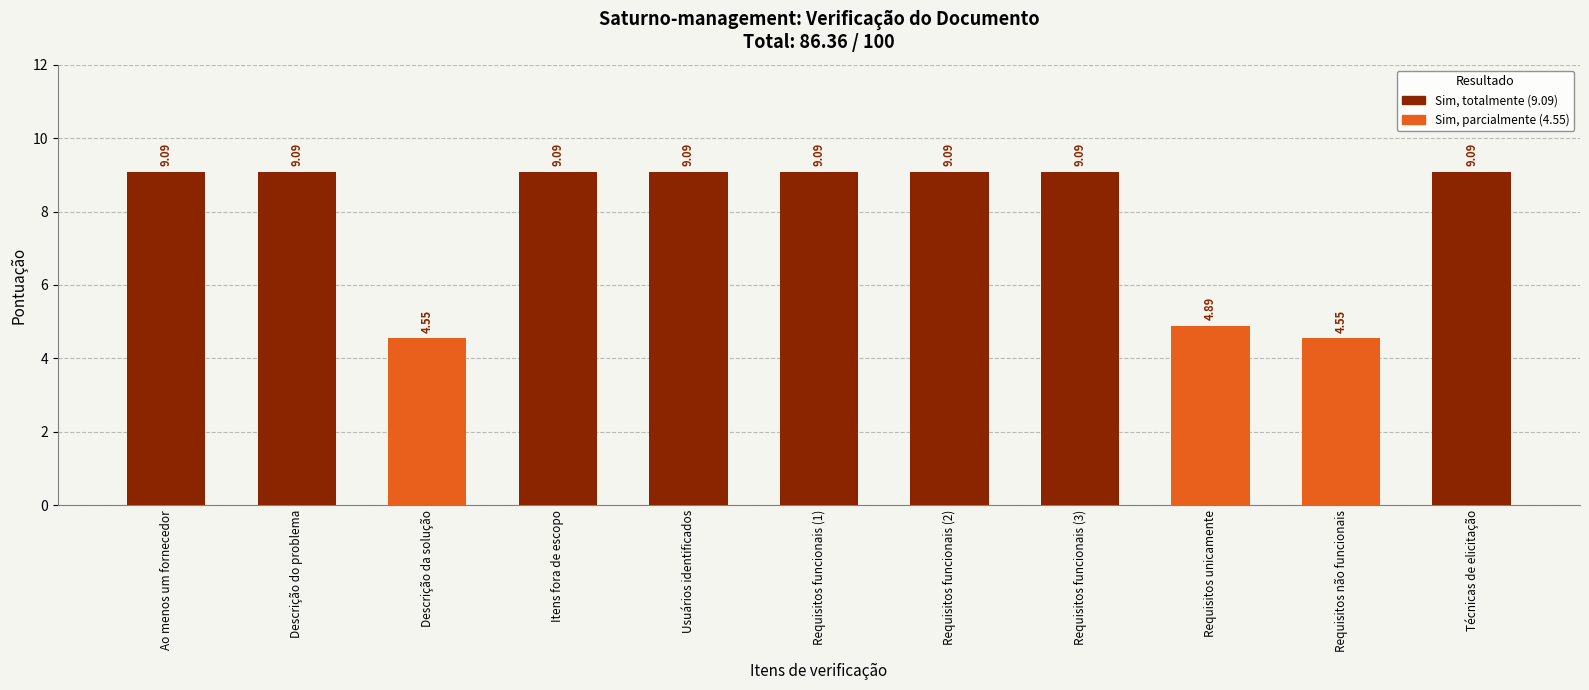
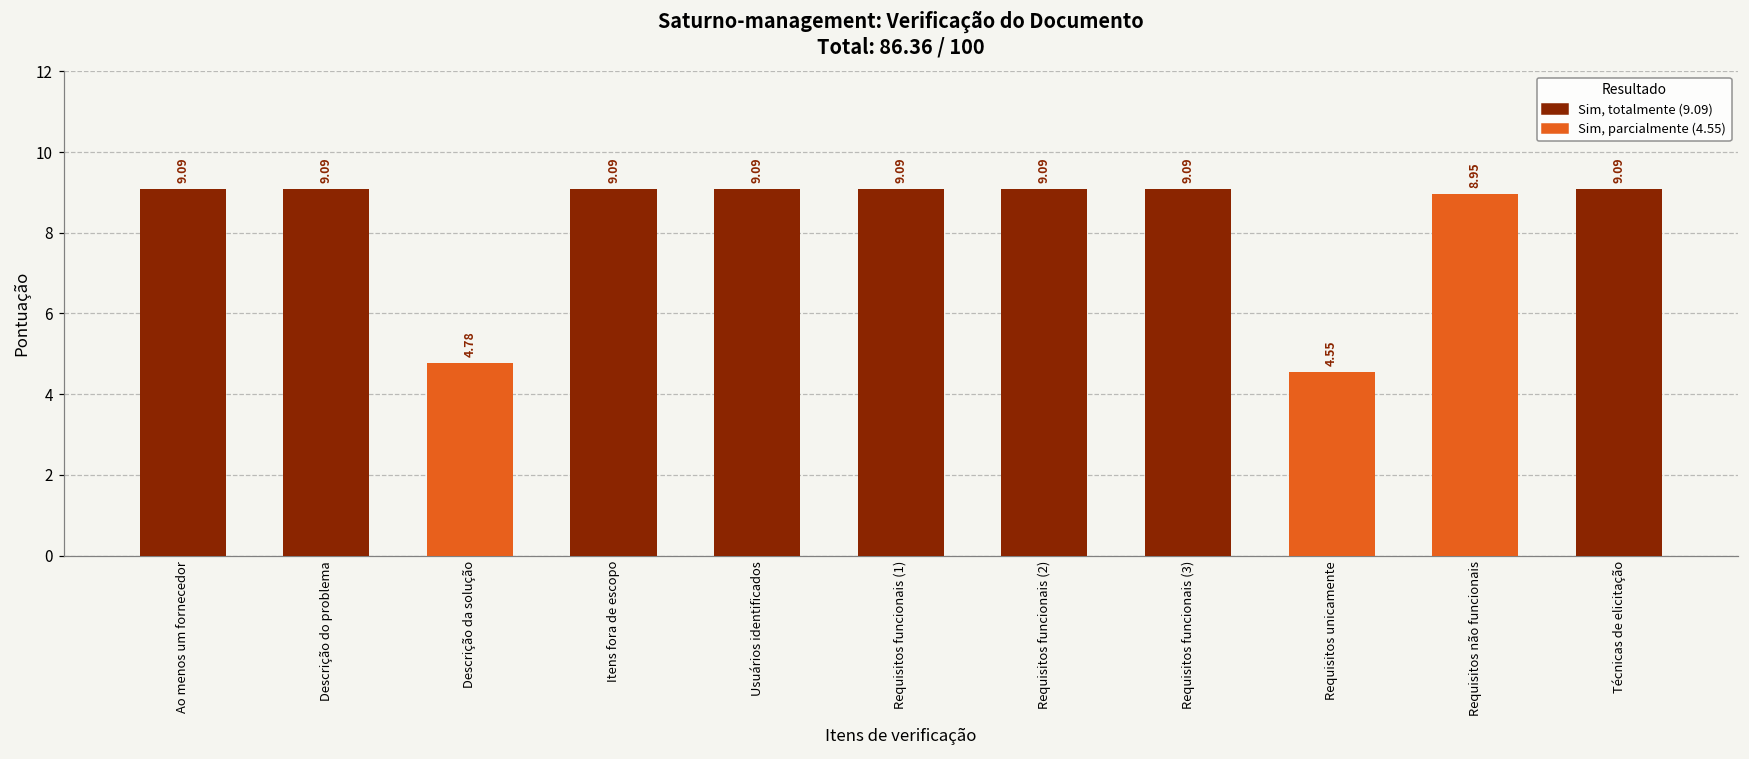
  {
    "Ao menos um fornecedor": 9.09,
    "Descrição do problema": 9.09,
-   "Descrição da solução": 4.55,
+   "Descrição da solução": 4.78,
    "Itens fora de escopo": 9.09,
    "Usuários identificados": 9.09,
    "Requisitos funcionais (1)": 9.09,
    "Requisitos funcionais (2)": 9.09,
    "Requisitos funcionais (3)": 9.09,
-   "Requisitos unicamente": 4.89,
-   "Requisitos não funcionais": 4.55,
+   "Requisitos unicamente": 4.55,
+   "Requisitos não funcionais": 8.95,
    "Técnicas de elicitação": 9.09
  }
